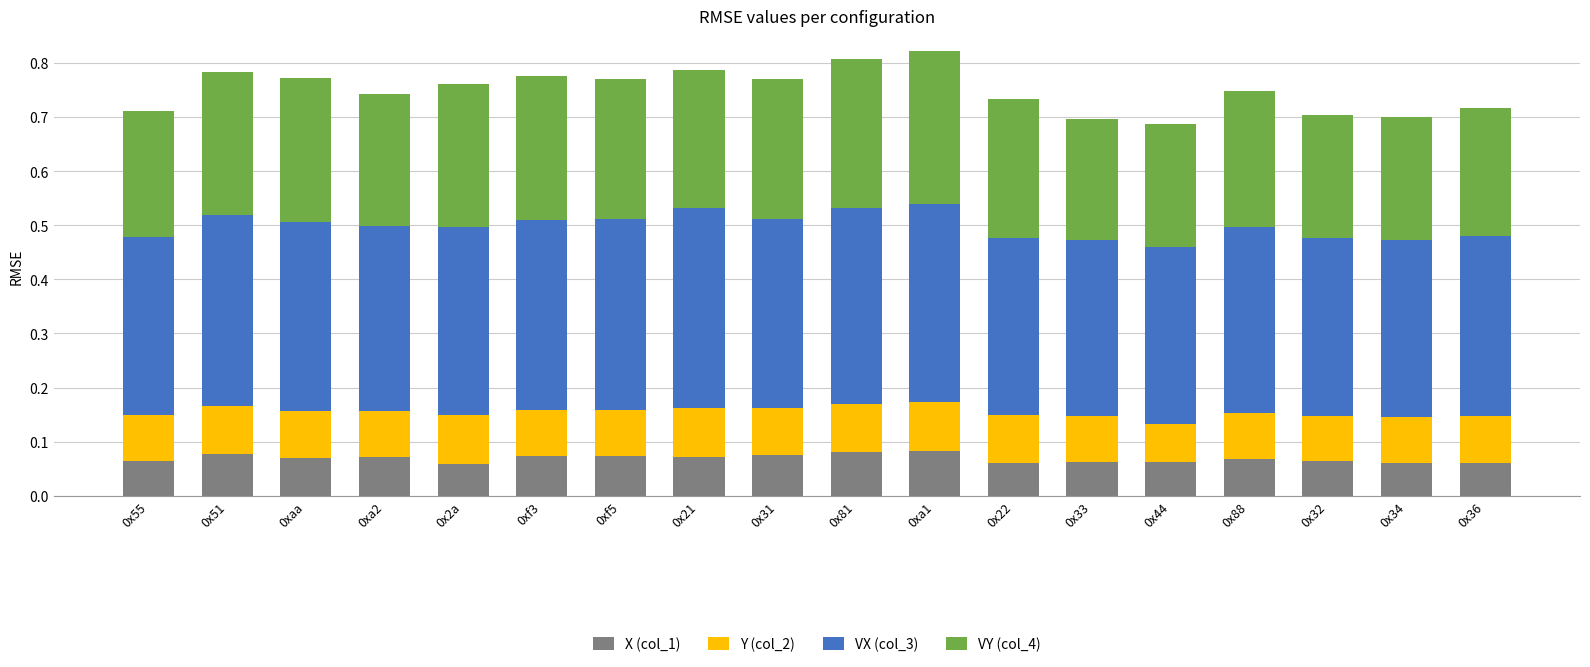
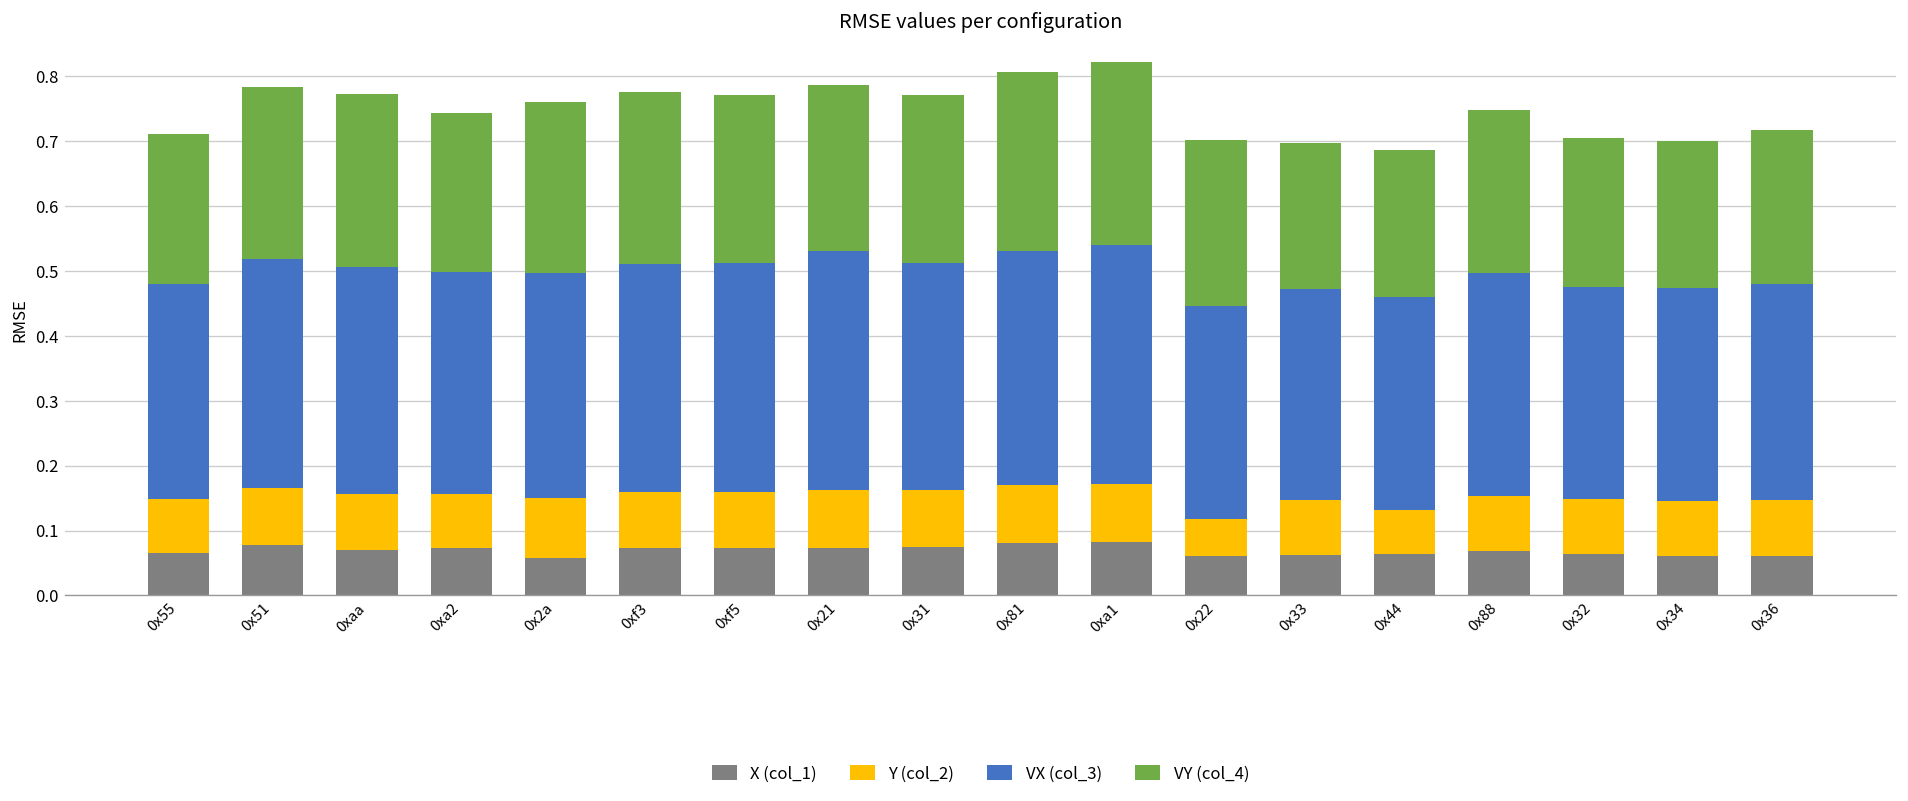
  {
    "X (col_1)": {
      "0x55": 0.06,
      "0x51": 0.08,
      "0xaa": 0.07,
      "0xa2": 0.07,
      "0x2a": 0.06,
      "0xf3": 0.07,
      "0xf5": 0.07,
      "0x21": 0.07,
      "0x31": 0.07,
      "0x81": 0.08,
      "0xa1": 0.08,
      "0x22": 0.06,
      "0x33": 0.06,
      "0x44": 0.06,
      "0x88": 0.07,
      "0x32": 0.06,
      "0x34": 0.06,
      "0x36": 0.06
    },
    "Y (col_2)": {
      "0x55": 0.08,
      "0x51": 0.09,
      "0xaa": 0.09,
      "0xa2": 0.08,
      "0x2a": 0.09,
      "0xf3": 0.09,
      "0xf5": 0.09,
      "0x21": 0.09,
      "0x31": 0.09,
      "0x81": 0.09,
      "0xa1": 0.09,
-     "0x22": 0.09,
+     "0x22": 0.06,
      "0x33": 0.08,
      "0x44": 0.07,
      "0x88": 0.08,
      "0x32": 0.08,
      "0x34": 0.09,
      "0x36": 0.09
    },
    "VX (col_3)": {
      "0x55": 0.33,
      "0x51": 0.35,
      "0xaa": 0.35,
      "0xa2": 0.34,
      "0x2a": 0.35,
      "0xf3": 0.35,
      "0xf5": 0.35,
      "0x21": 0.37,
      "0x31": 0.35,
      "0x81": 0.36,
      "0xa1": 0.37,
      "0x22": 0.33,
      "0x33": 0.33,
      "0x44": 0.33,
      "0x88": 0.34,
      "0x32": 0.33,
      "0x34": 0.33,
      "0x36": 0.33
    },
    "VY (col_4)": {
      "0x55": 0.23,
      "0x51": 0.26,
      "0xaa": 0.27,
      "0xa2": 0.25,
      "0x2a": 0.26,
      "0xf3": 0.27,
      "0xf5": 0.26,
      "0x21": 0.26,
      "0x31": 0.26,
      "0x81": 0.28,
      "0xa1": 0.28,
      "0x22": 0.26,
      "0x33": 0.23,
      "0x44": 0.23,
      "0x88": 0.25,
      "0x32": 0.23,
      "0x34": 0.23,
      "0x36": 0.24
    }
  }
